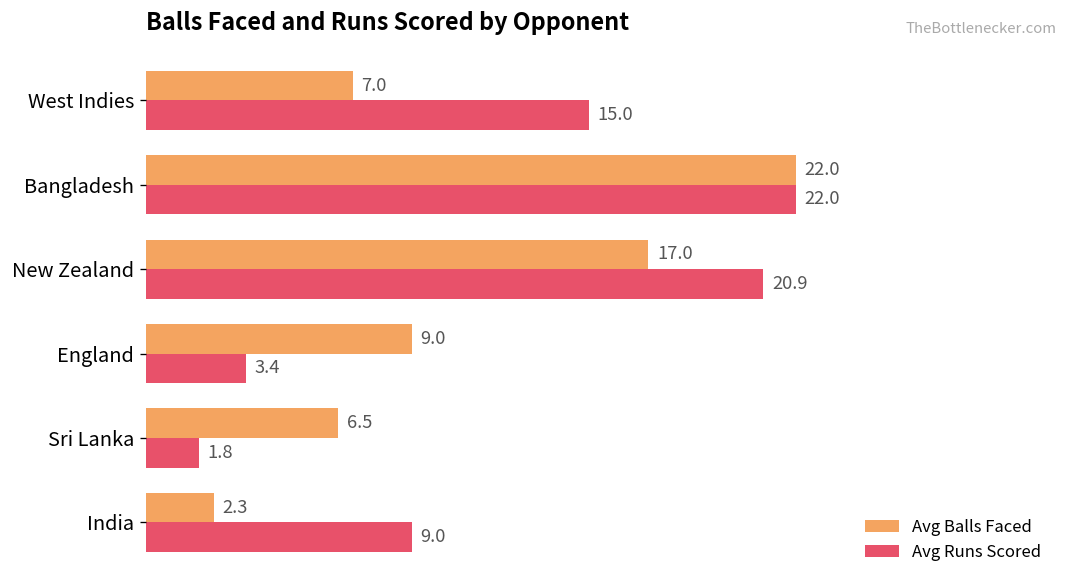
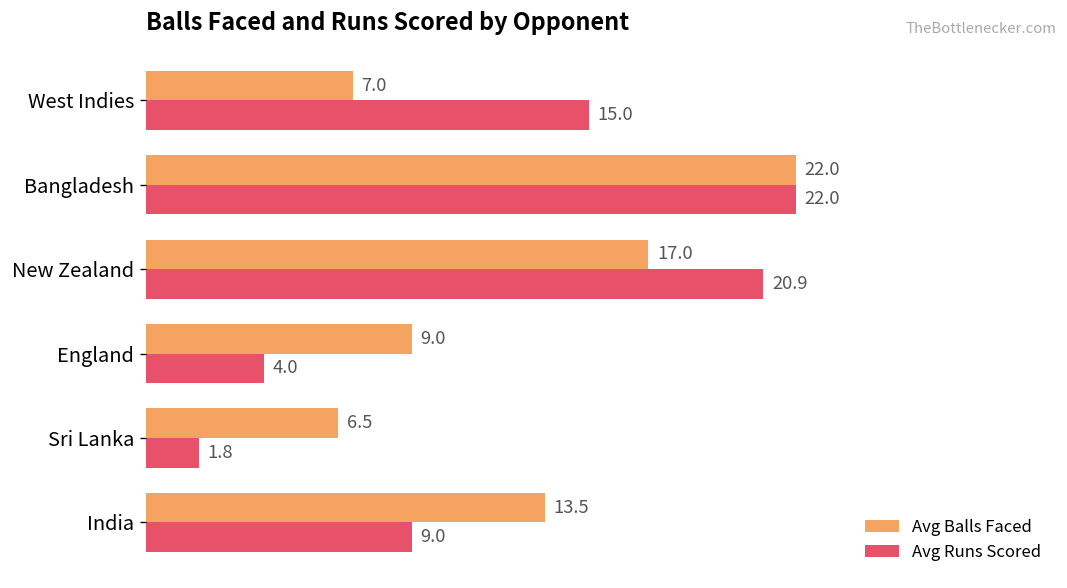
  {
    "Avg Balls Faced": {
      "West Indies": 7.0,
      "Bangladesh": 22.0,
      "New Zealand": 17.0,
      "England": 9.0,
      "Sri Lanka": 6.5,
-     "India": 2.3
+     "India": 13.5
    },
    "Avg Runs Scored": {
      "West Indies": 15.0,
      "Bangladesh": 22.0,
      "New Zealand": 20.9,
-     "England": 3.4,
+     "England": 4.0,
      "Sri Lanka": 1.8,
      "India": 9.0
    }
  }
